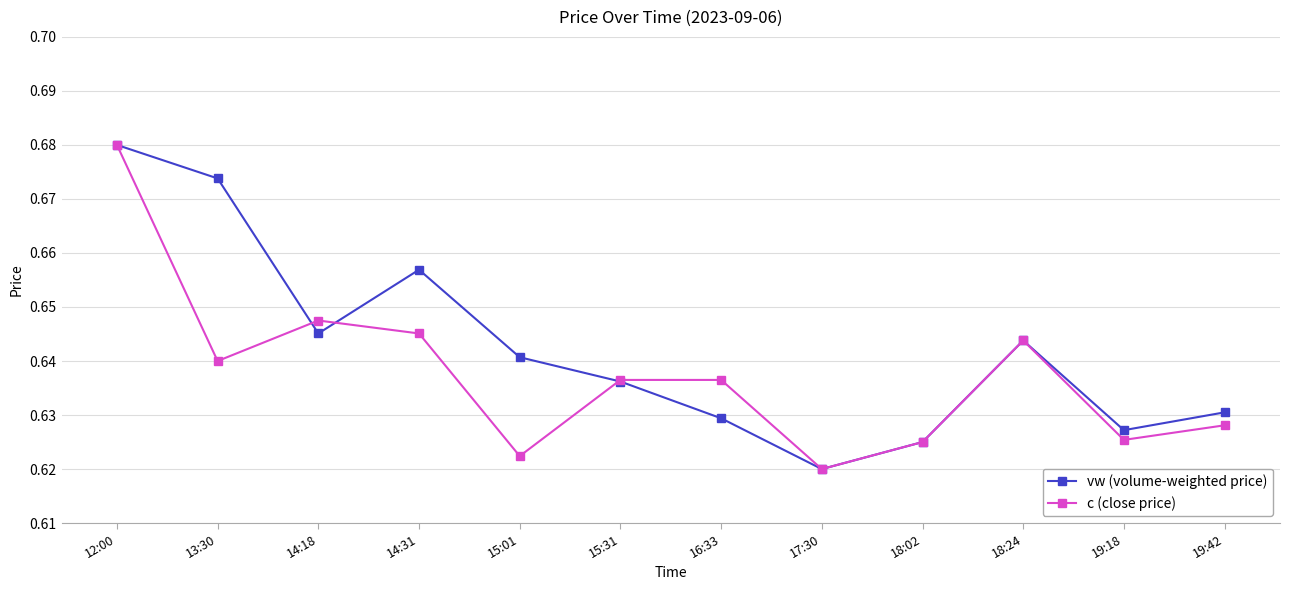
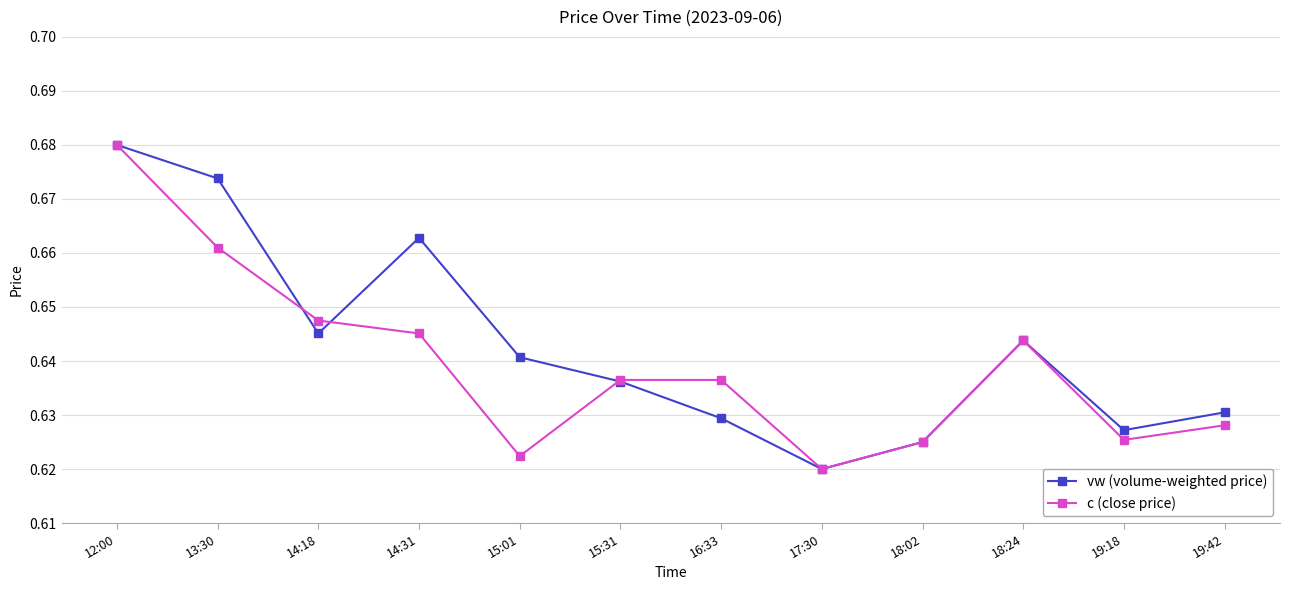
  {
    "vw (volume-weighted price)": {
      "13:30": 0.674,
      "14:18": 0.645,
-     "14:31": 0.657,
+     "14:31": 0.663,
      "15:01": 0.641,
      "16:33": 0.629,
      "19:18": 0.627,
      "19:42": 0.631
    },
    "c (close price)": {
-     "13:30": 0.640,
+     "13:30": 0.661,
      "14:18": 0.648,
      "14:31": 0.645,
      "15:01": 0.622,
      "16:33": 0.637,
      "19:18": 0.625,
      "19:42": 0.628
    }
  }
